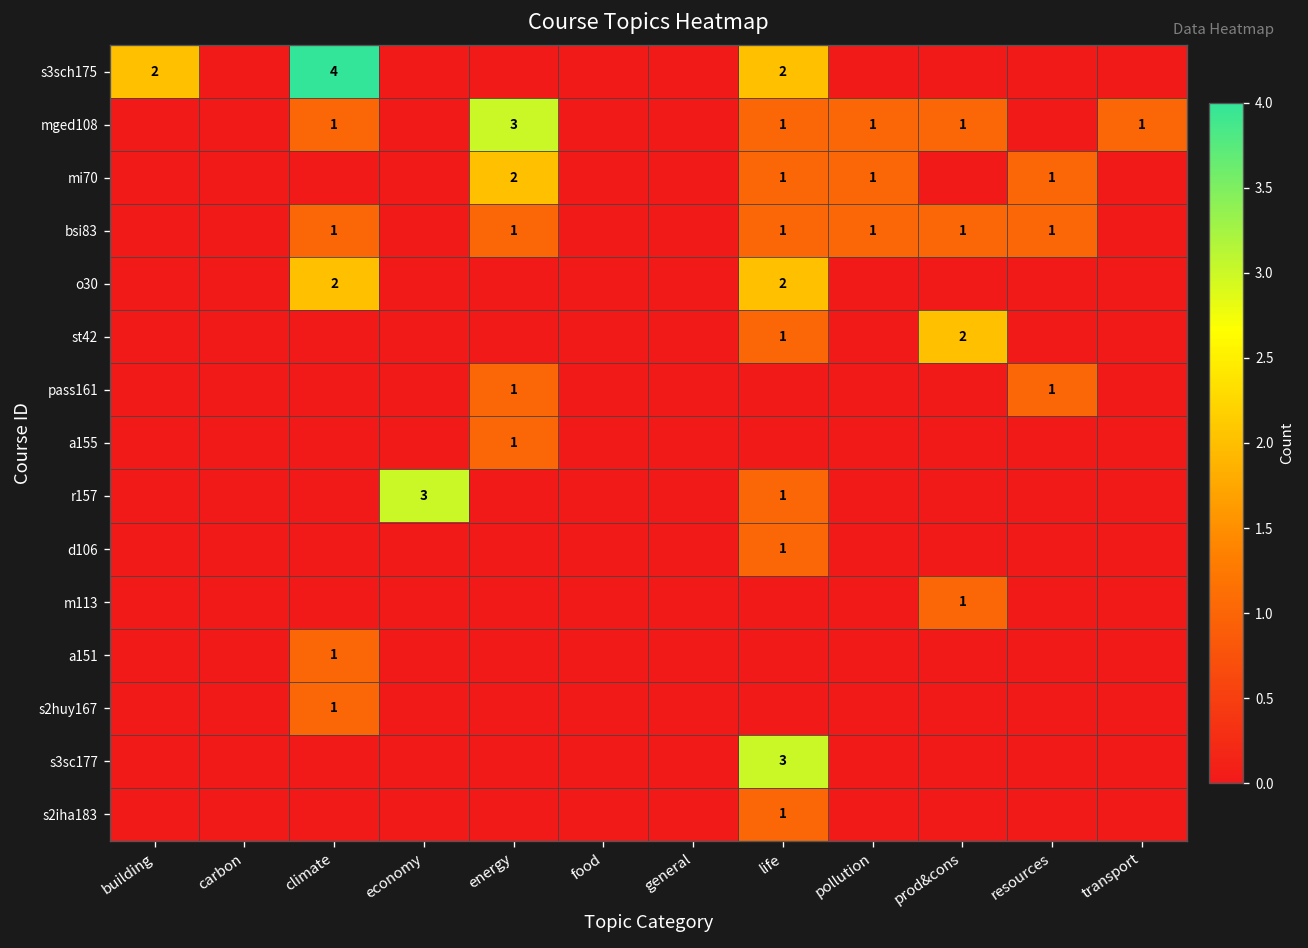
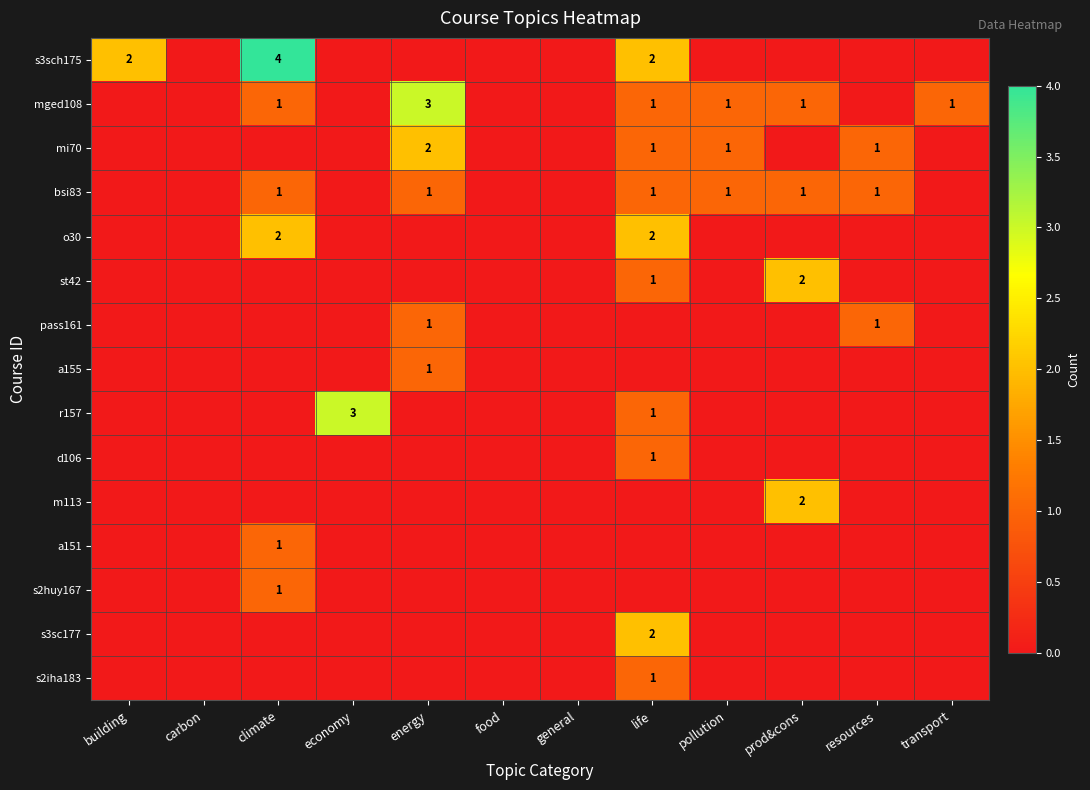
  {
    "s3sch175": {
      "building": 2,
      "climate": 4,
      "life": 2
    },
    "mged108": {
      "climate": 1,
      "energy": 3,
      "life": 1,
      "pollution": 1,
      "prod&cons": 1,
      "transport": 1
    },
    "mi70": {
      "energy": 2,
      "life": 1,
      "pollution": 1,
      "resources": 1
    },
    "bsi83": {
      "climate": 1,
      "energy": 1,
      "life": 1,
      "pollution": 1,
      "prod&cons": 1,
      "resources": 1
    },
    "o30": {
      "climate": 2,
      "life": 2
    },
    "st42": {
      "life": 1,
      "prod&cons": 2
    },
    "pass161": {
      "energy": 1,
      "resources": 1
    },
    "a155": {
      "energy": 1
    },
    "r157": {
      "economy": 3,
      "life": 1
    },
    "d106": {
      "life": 1
    },
    "m113": {
-     "prod&cons": 1
+     "prod&cons": 2
    },
    "a151": {
      "climate": 1
    },
    "s2huy167": {
      "climate": 1
    },
    "s3sc177": {
-     "life": 3
+     "life": 2
    },
    "s2iha183": {
      "life": 1
    }
  }
